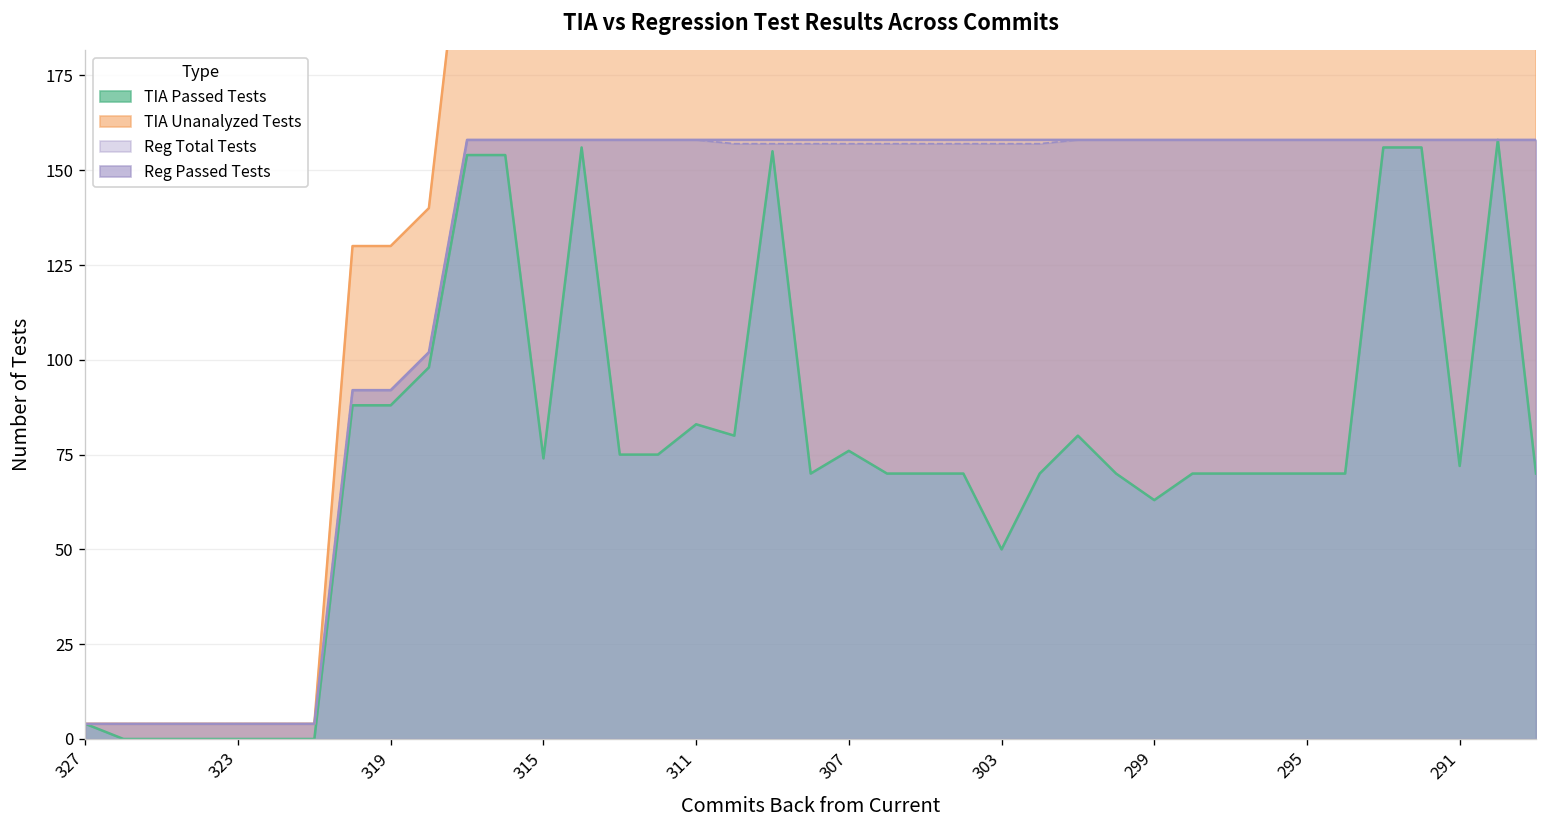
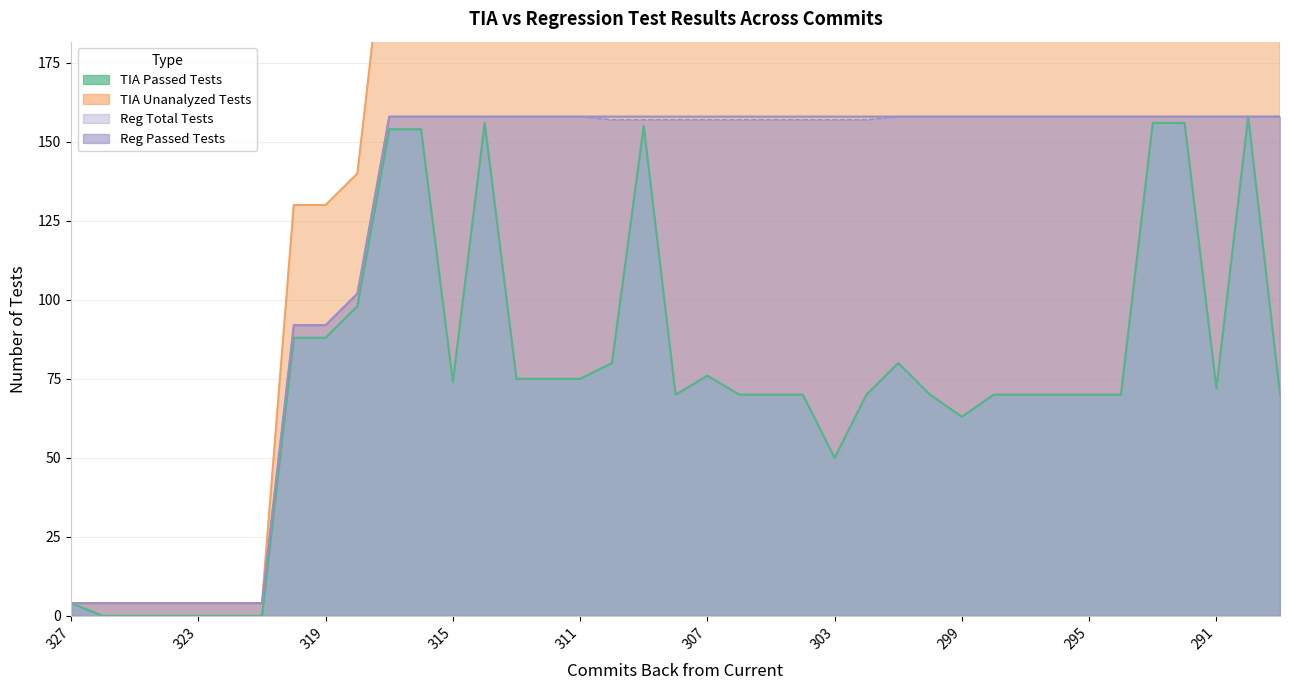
  {
    "TIA Passed Tests": {
      "323": 0,
      "319": 88,
      "315": 74,
-     "311": 83,
+     "311": 75,
      "307": 76,
      "303": 50,
      "299": 63,
      "295": 70,
      "291": 72
    },
    "TIA Unanalyzed Tests": {
      "319": 42
    }
  }
